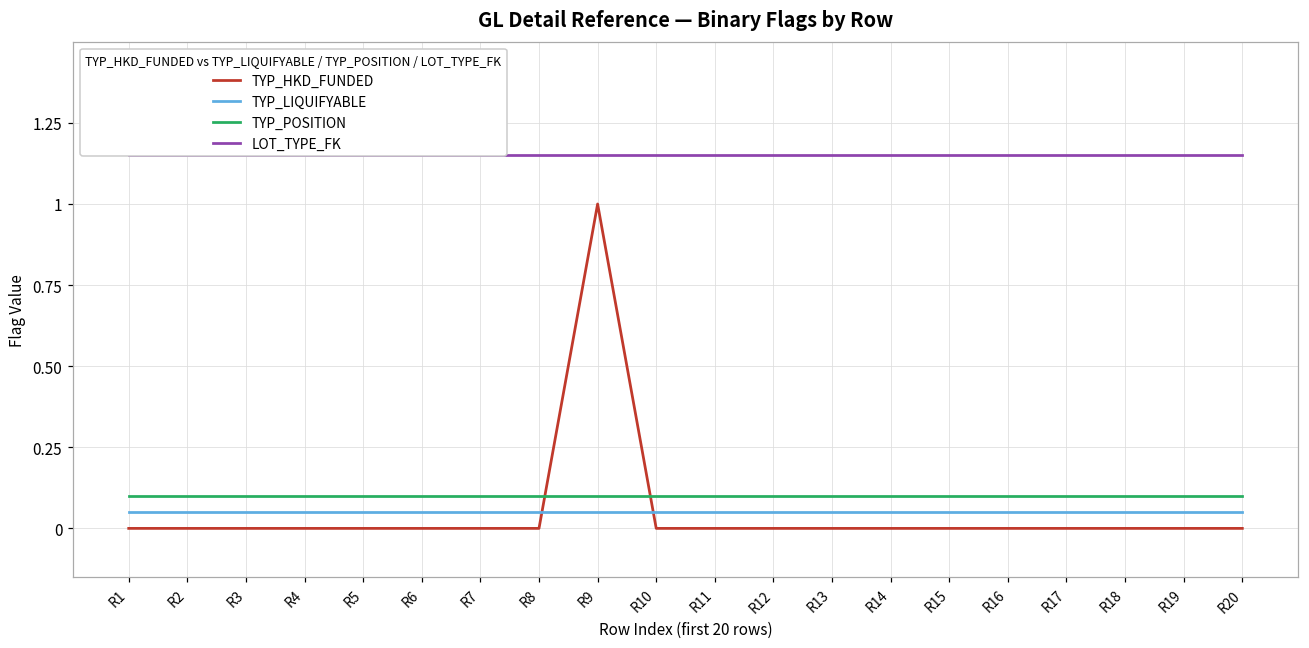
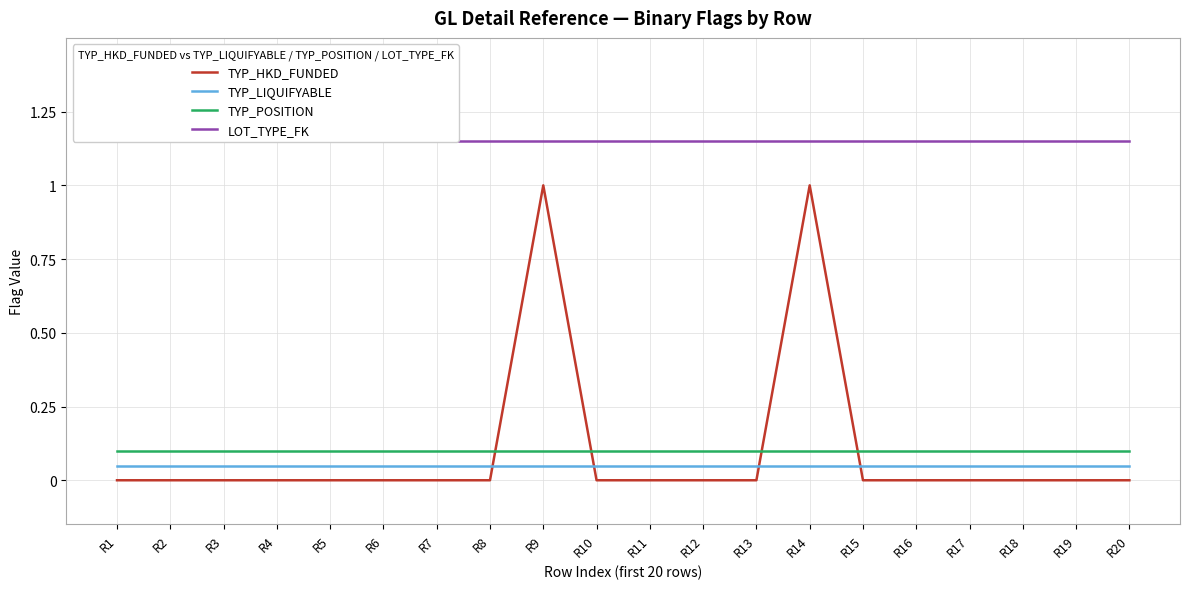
  {
    "TYP_HKD_FUNDED": {
      "R1": 0,
      "R2": 0,
      "R3": 0,
      "R4": 0,
      "R5": 0,
      "R6": 0,
      "R7": 0,
      "R8": 0,
      "R9": 1,
      "R10": 0,
      "R11": 0,
      "R12": 0,
      "R13": 0,
-     "R14": 0,
+     "R14": 1,
      "R15": 0,
      "R16": 0,
      "R17": 0,
      "R18": 0,
      "R19": 0,
      "R20": 0
    },
    "TYP_LIQUIFYABLE": {
      "R1": 0.05,
      "R2": 0.05,
      "R3": 0.05,
      "R4": 0.05,
      "R5": 0.05,
      "R6": 0.05,
      "R7": 0.05,
      "R8": 0.05,
      "R9": 0.05,
      "R10": 0.05,
      "R11": 0.05,
      "R12": 0.05,
      "R13": 0.05,
      "R14": 0.05,
      "R15": 0.05,
      "R16": 0.05,
      "R17": 0.05,
      "R18": 0.05,
      "R19": 0.05,
      "R20": 0.05
    },
    "TYP_POSITION": {
      "R1": 0.10,
      "R2": 0.10,
      "R3": 0.10,
      "R4": 0.10,
      "R5": 0.10,
      "R6": 0.10,
      "R7": 0.10,
      "R8": 0.10,
      "R9": 0.10,
      "R10": 0.10,
      "R11": 0.10,
      "R12": 0.10,
      "R13": 0.10,
      "R14": 0.10,
      "R15": 0.10,
      "R16": 0.10,
      "R17": 0.10,
      "R18": 0.10,
      "R19": 0.10,
      "R20": 0.10
    },
    "LOT_TYPE_FK": {
      "R8": 1.15,
      "R9": 1.15,
      "R10": 1.15,
      "R11": 1.15,
      "R12": 1.15,
      "R13": 1.15,
      "R14": 1.15,
      "R15": 1.15,
      "R16": 1.15,
      "R17": 1.15,
      "R18": 1.15,
      "R19": 1.15,
      "R20": 1.15
    }
  }
